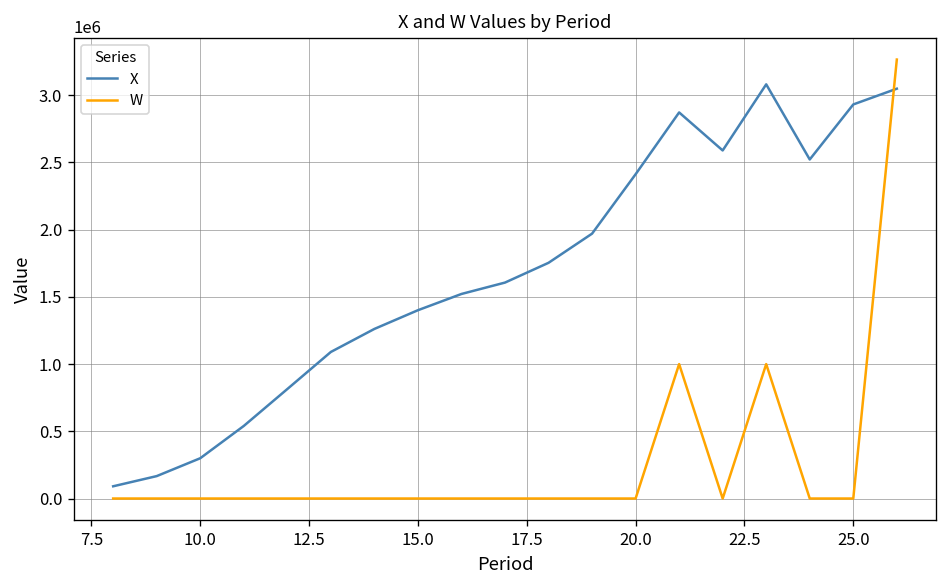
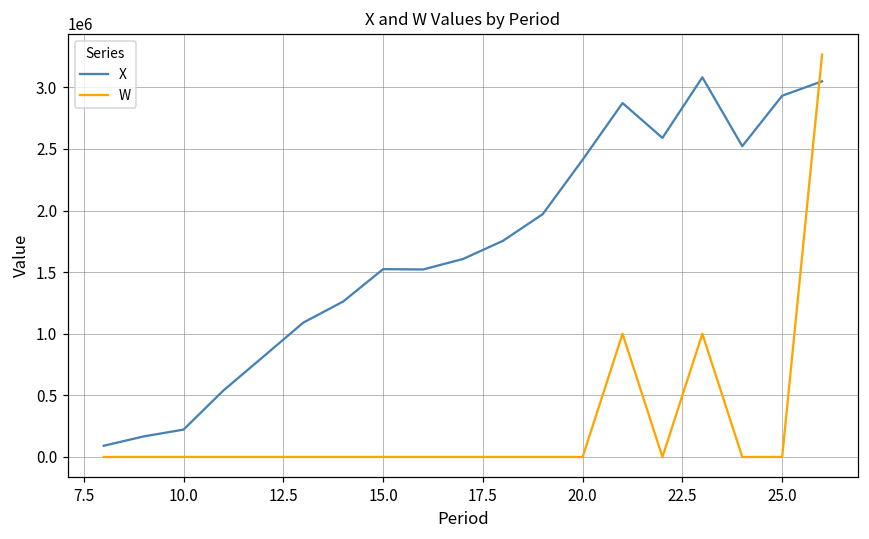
  {
    "X": {
-     "10.0": 300000,
-     "15.0": 1400000,
+     "10.0": 220000,
+     "15.0": 1520000,
      "20.0": 2410000,
      "25.0": 2930000
    },
    "W": {
      "10.0": 0,
      "15.0": 0,
      "20.0": 0,
      "25.0": 0
    }
  }
